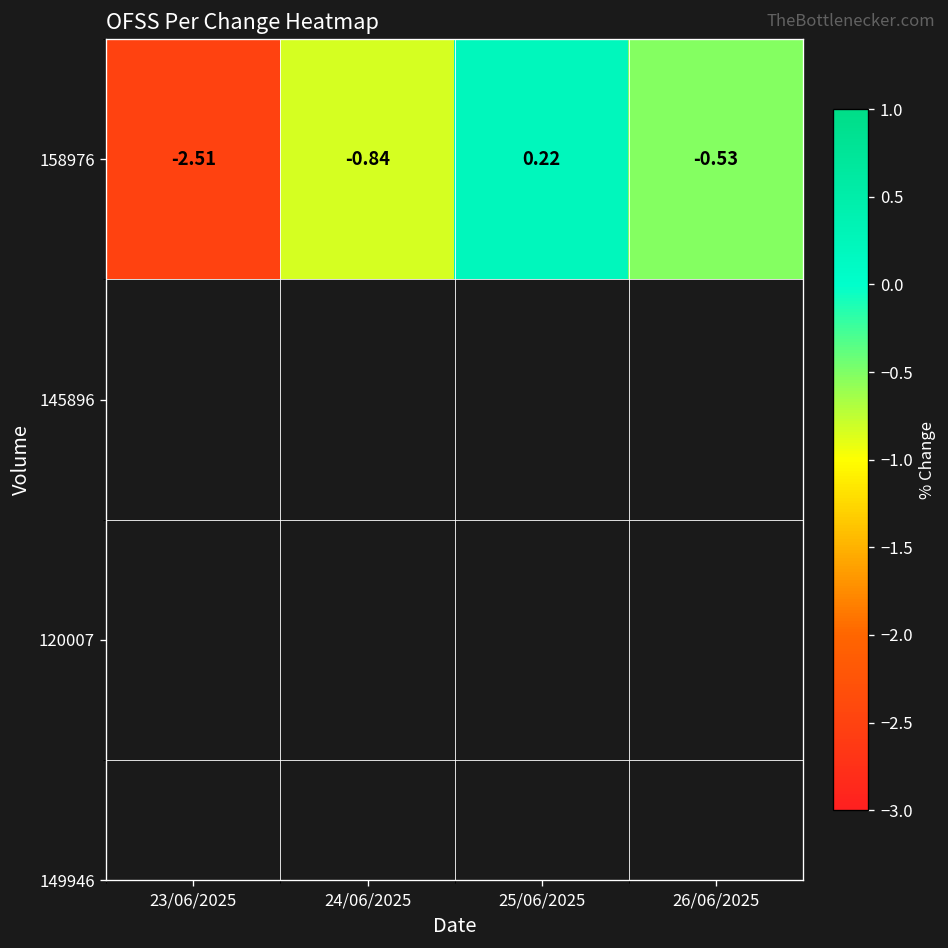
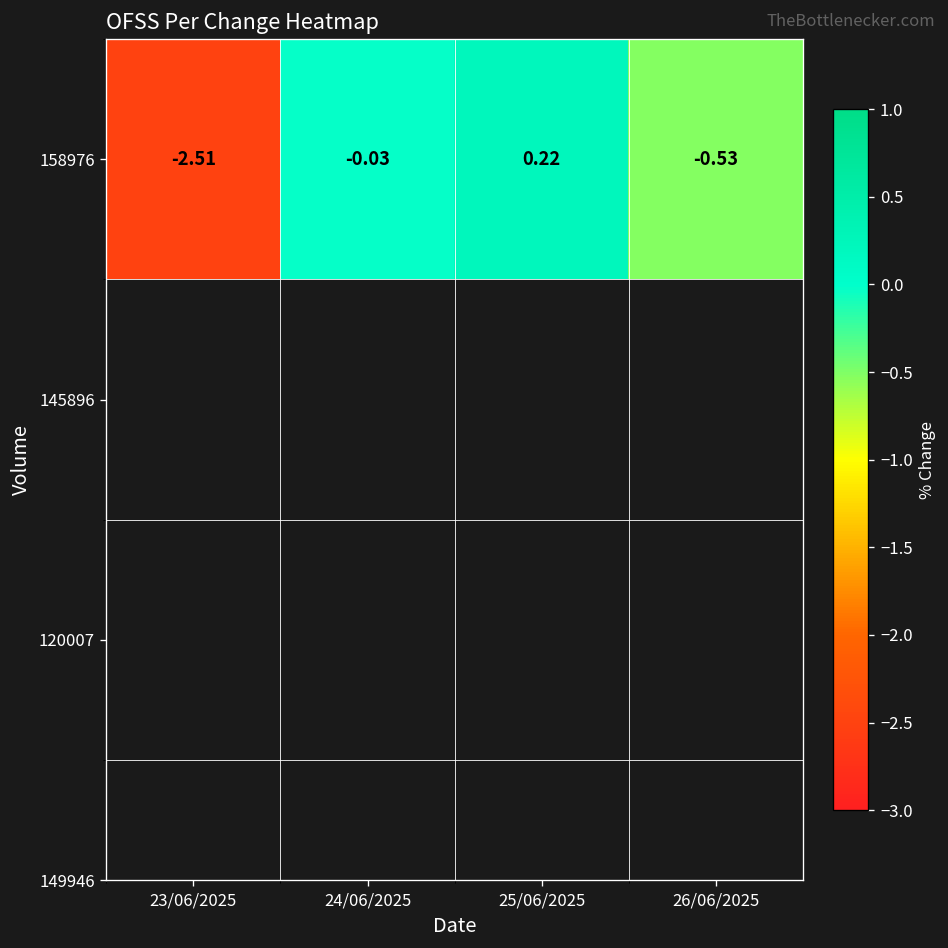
  {
    "158976": {
      "23/06/2025": -2.51,
-     "24/06/2025": -0.84,
+     "24/06/2025": -0.03,
      "25/06/2025": 0.22,
      "26/06/2025": -0.53
    }
  }
